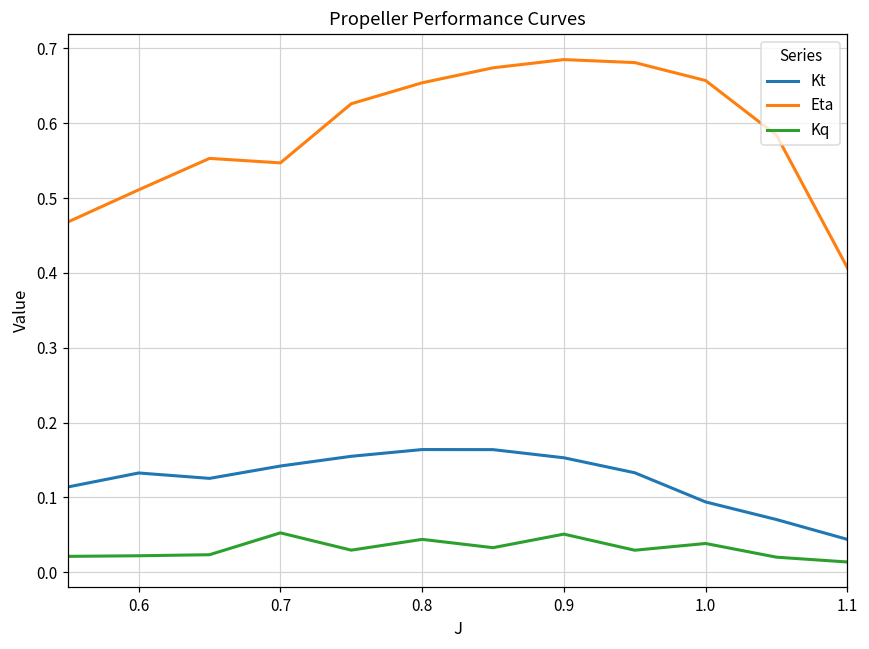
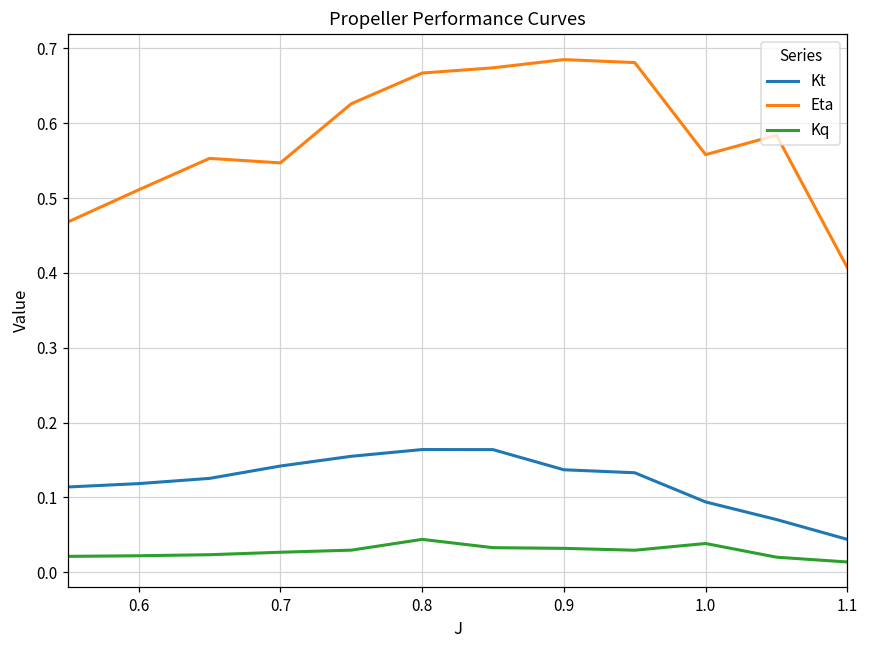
  {
    "Kt": {
-     "0.6": 0.13,
+     "0.6": 0.12,
      "0.7": 0.14,
      "0.8": 0.16,
-     "0.9": 0.15,
+     "0.9": 0.14,
      "1.0": 0.09,
      "1.1": 0.04
    },
    "Eta": {
      "0.6": 0.51,
      "0.7": 0.55,
-     "0.8": 0.65,
+     "0.8": 0.67,
      "0.9": 0.69,
-     "1.0": 0.66,
+     "1.0": 0.56,
      "1.1": 0.41
    },
    "Kq": {
      "0.6": 0.02,
-     "0.7": 0.05,
+     "0.7": 0.03,
      "0.8": 0.04,
-     "0.9": 0.05,
+     "0.9": 0.03,
      "1.0": 0.04,
      "1.1": 0.01
    }
  }
